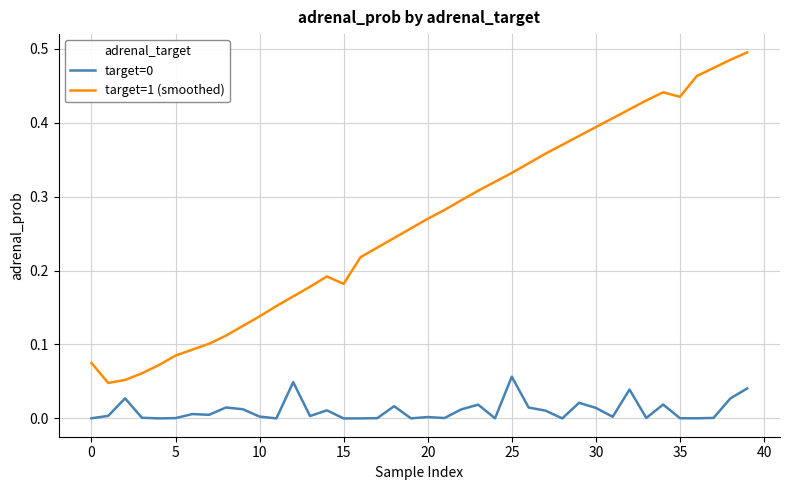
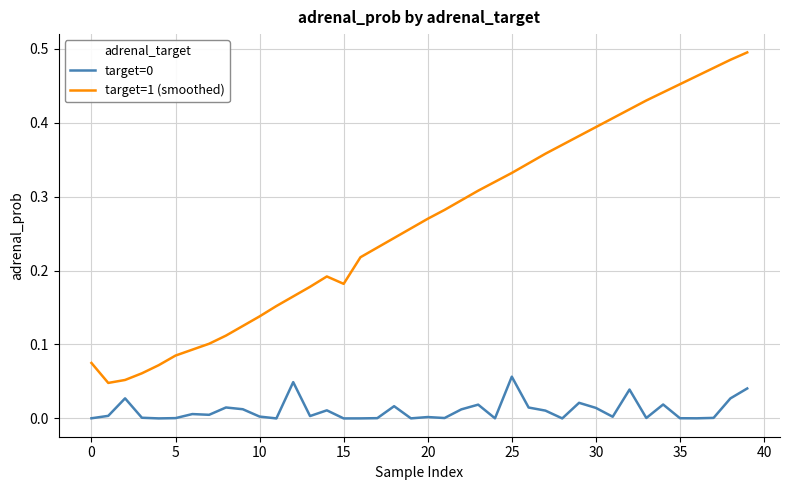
  {
    "target=0": {
      "0": 0.00,
      "5": 0.00,
      "10": 0.00,
      "15": 0.00,
      "20": 0.00,
      "25": 0.06,
      "30": 0.01,
      "35": 0.00
    },
    "target=1 (smoothed)": {
      "0": 0.08,
      "5": 0.09,
      "10": 0.14,
      "15": 0.18,
      "20": 0.27,
      "25": 0.33,
      "30": 0.39,
-     "35": 0.44
+     "35": 0.45
    }
  }
